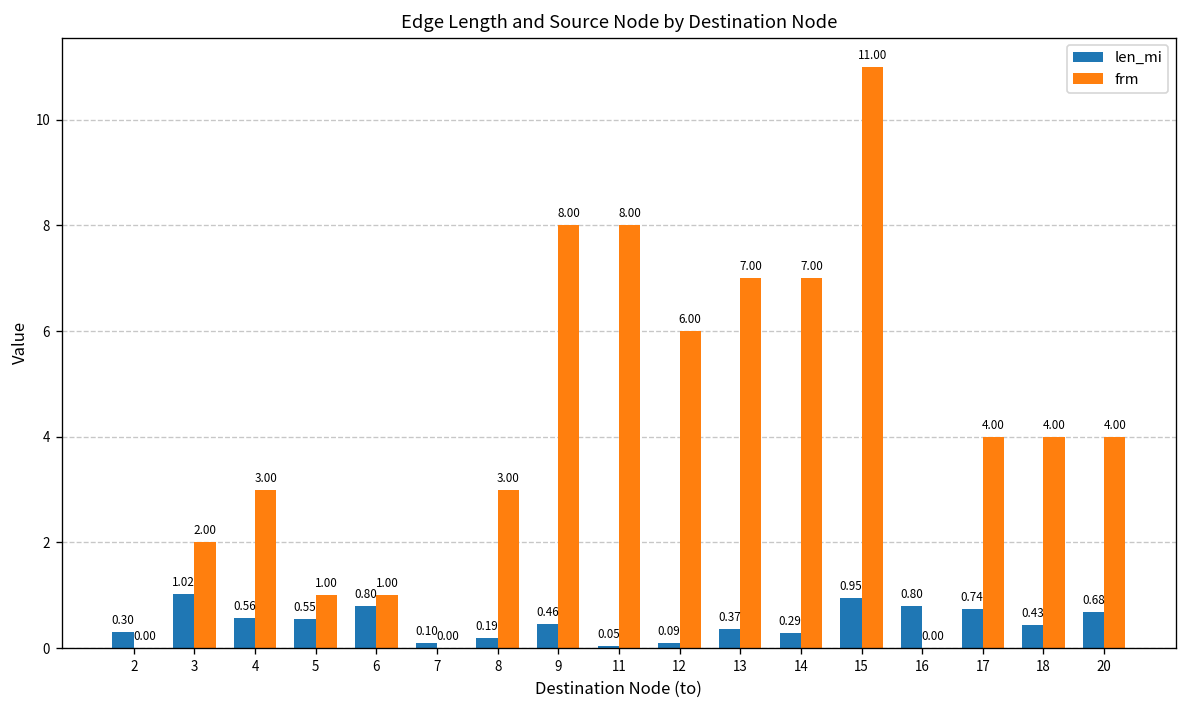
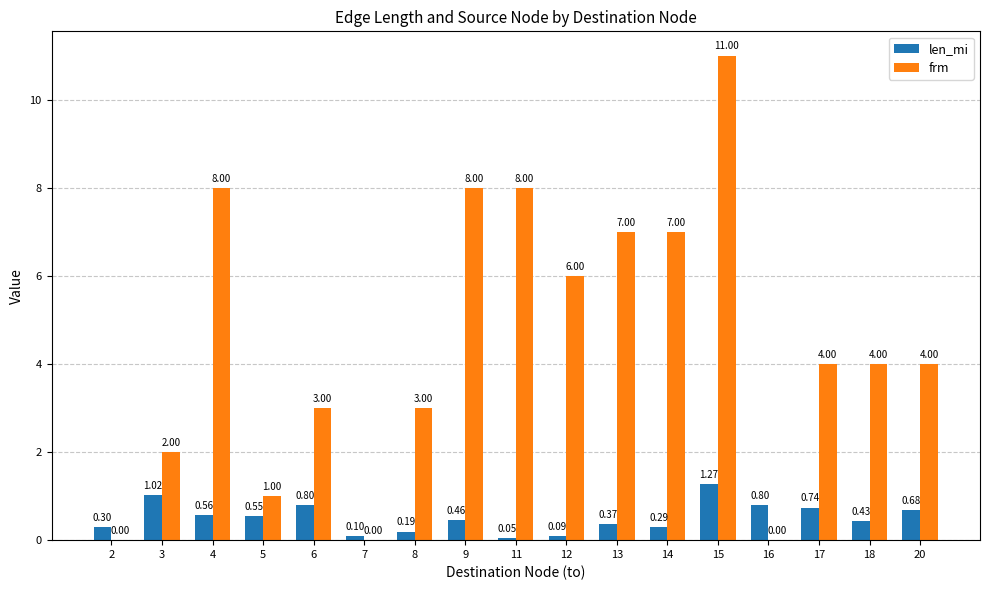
  {
    "len_mi": {
      "2": 0.30,
      "3": 1.02,
      "4": 0.56,
      "5": 0.55,
      "6": 0.80,
      "7": 0.10,
      "8": 0.19,
      "9": 0.46,
      "11": 0.05,
      "12": 0.09,
      "13": 0.37,
      "14": 0.29,
-     "15": 0.95,
+     "15": 1.27,
      "16": 0.80,
      "17": 0.74,
      "18": 0.43,
      "20": 0.68
    },
    "frm": {
      "2": 0.00,
      "3": 2.00,
-     "4": 3.00,
+     "4": 8.00,
      "5": 1.00,
-     "6": 1.00,
+     "6": 3.00,
      "7": 0.00,
      "8": 3.00,
      "9": 8.00,
      "11": 8.00,
      "12": 6.00,
      "13": 7.00,
      "14": 7.00,
      "15": 11.00,
      "16": 0.00,
      "17": 4.00,
      "18": 4.00,
      "20": 4.00
    }
  }
